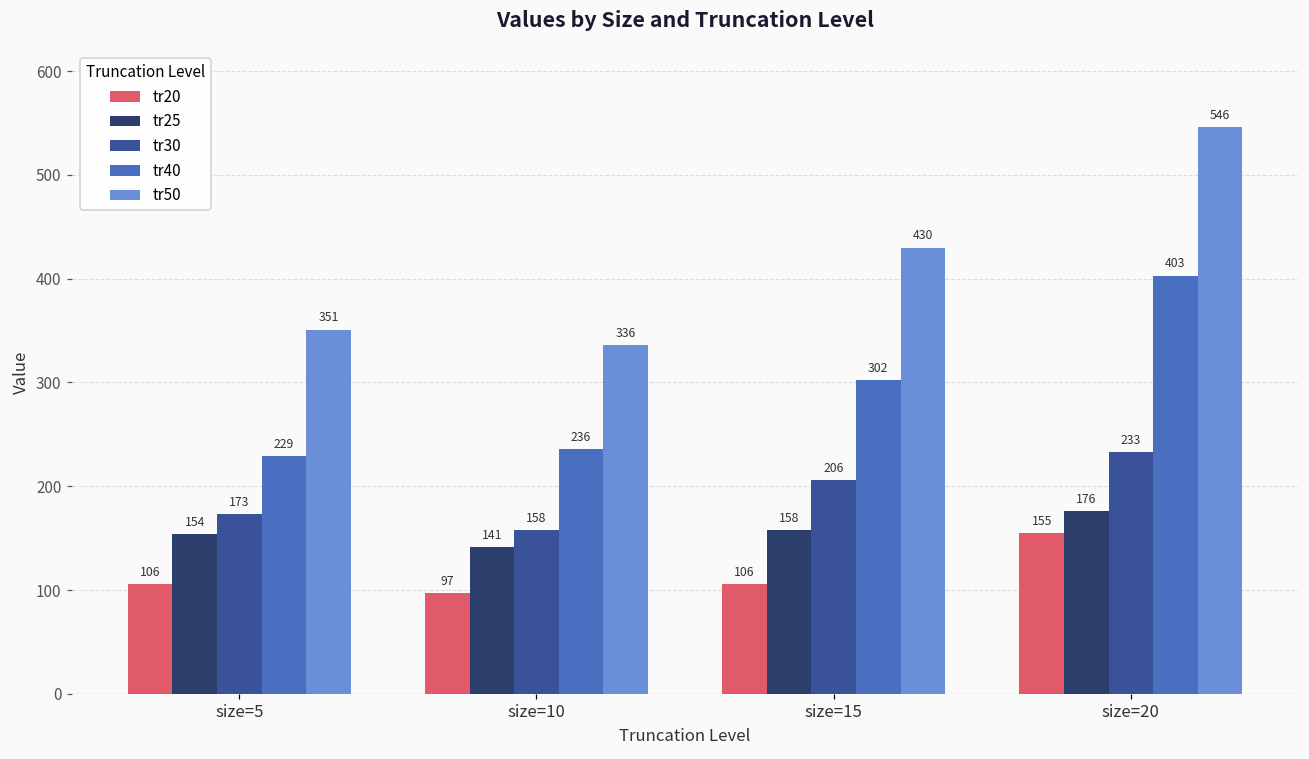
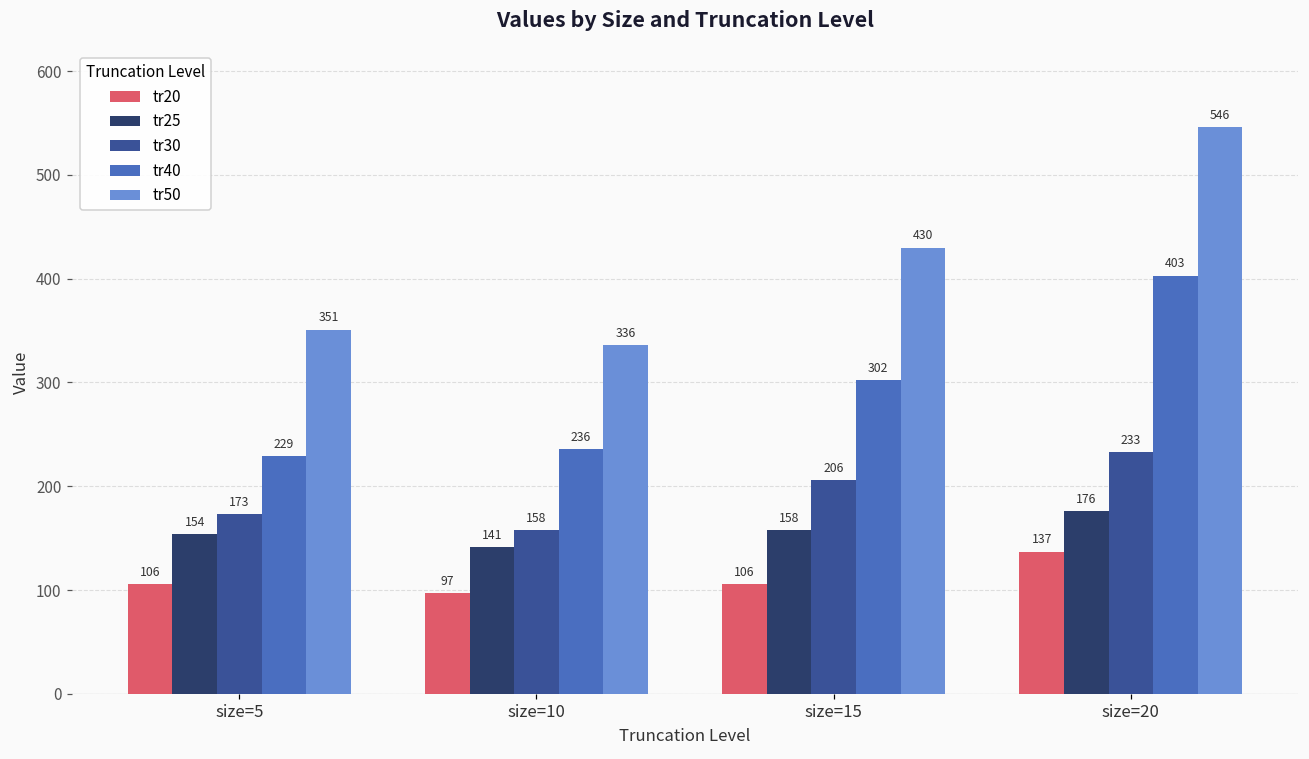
  {
    "tr20": {
      "size=5": 106,
      "size=10": 97,
      "size=15": 106,
-     "size=20": 155
+     "size=20": 137
    }
  }
